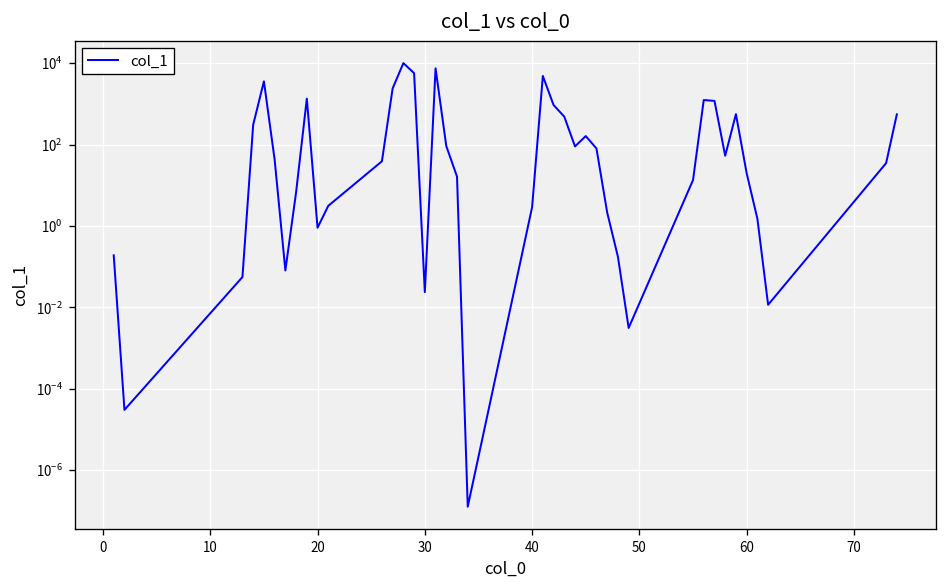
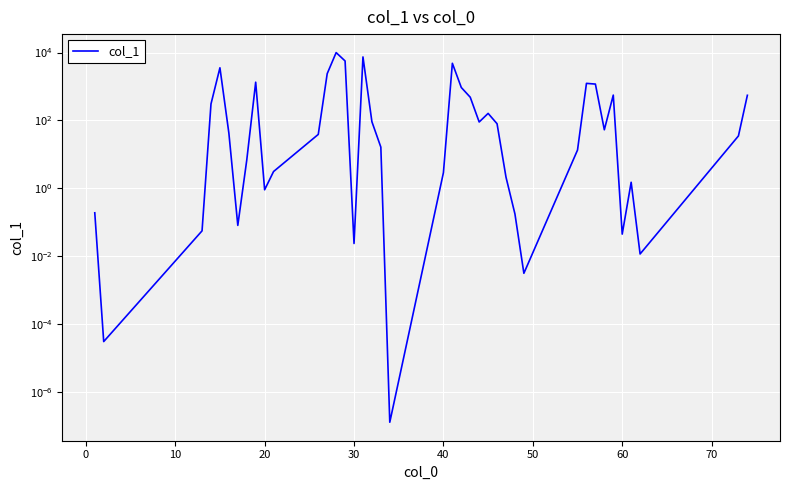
  {
    "20": 0.9,
    "30": 0.02,
    "40": 3,
-   "60": 20
+   "60": 0.04
  }
